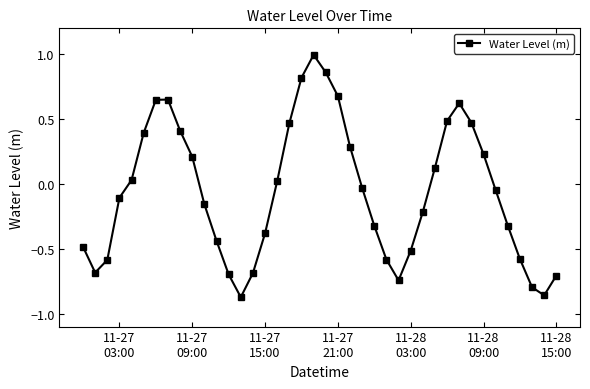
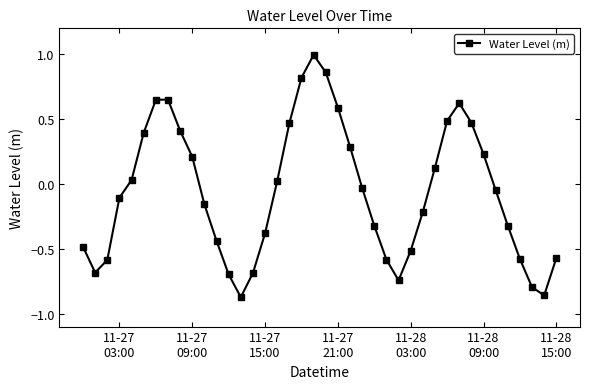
  {
    "11-27 03:00": -0.11,
    "11-27 09:00": 0.21,
    "11-27 15:00": -0.38,
-   "11-27 21:00": 0.68,
+   "11-27 21:00": 0.59,
    "11-28 03:00": -0.51,
    "11-28 09:00": 0.23,
-   "11-28 15:00": -0.71
+   "11-28 15:00": -0.57
  }
